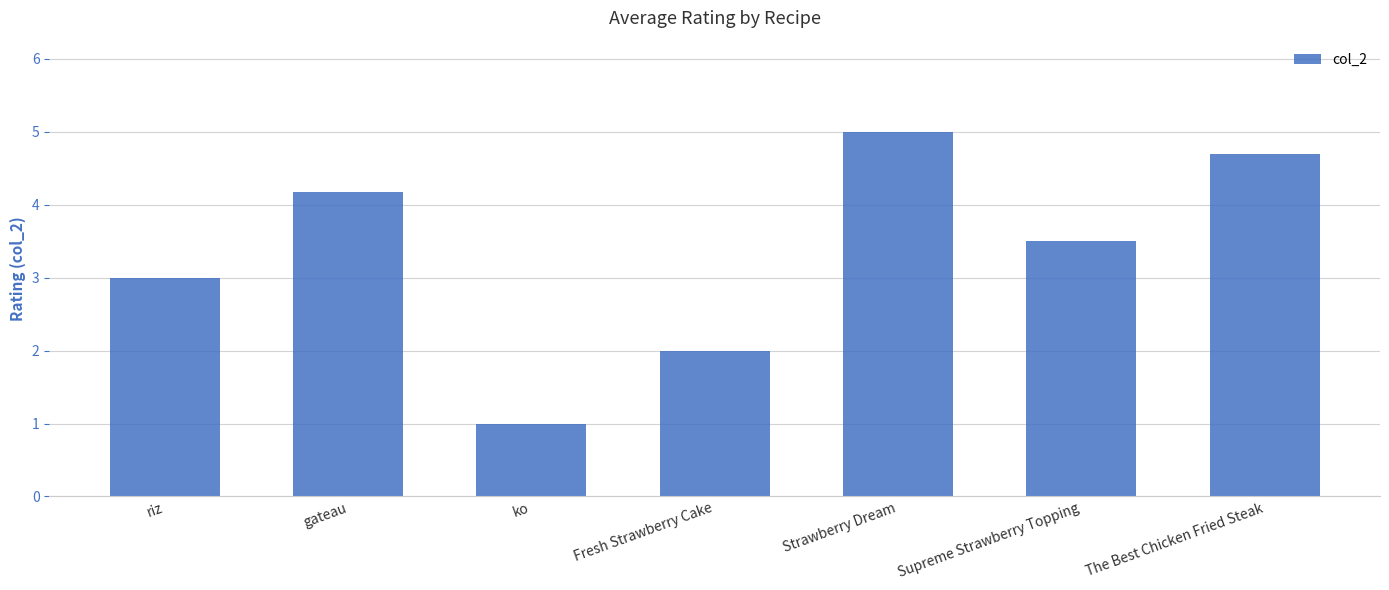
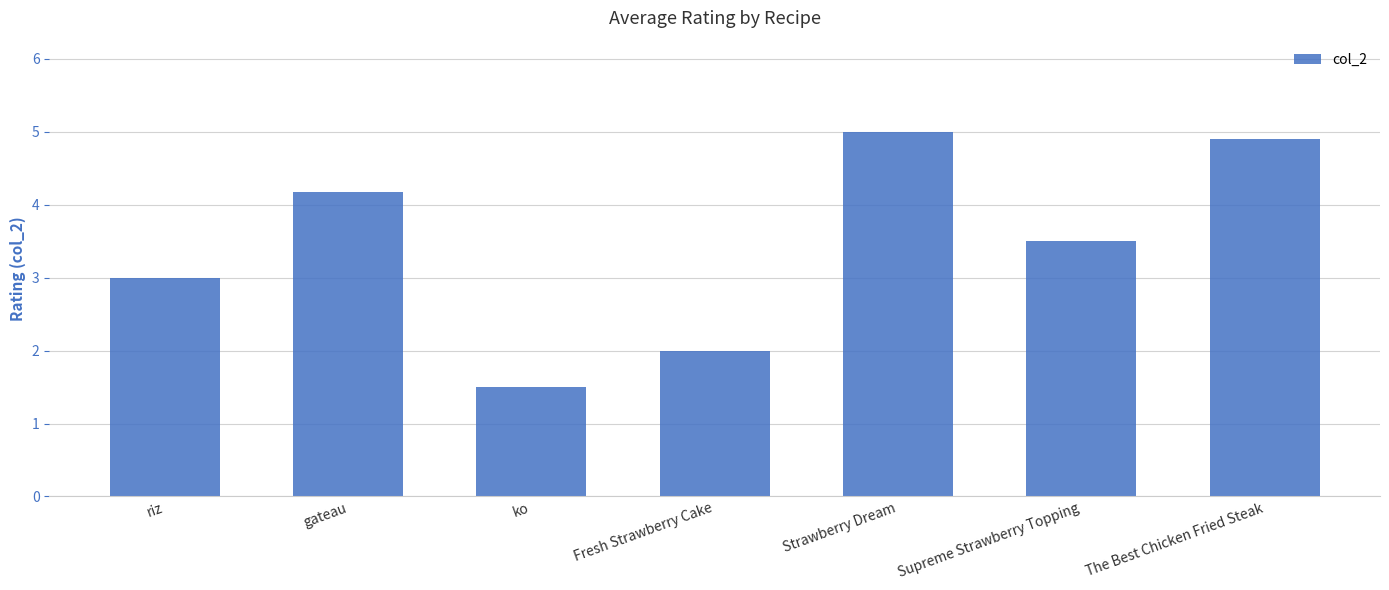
  {
    "riz": 3.0,
    "gateau": 4.2,
-   "ko": 1.0,
+   "ko": 1.5,
    "Fresh Strawberry Cake": 2.0,
    "Strawberry Dream": 5.0,
    "Supreme Strawberry Topping": 3.5,
-   "The Best Chicken Fried Steak": 4.7
+   "The Best Chicken Fried Steak": 4.9
  }
